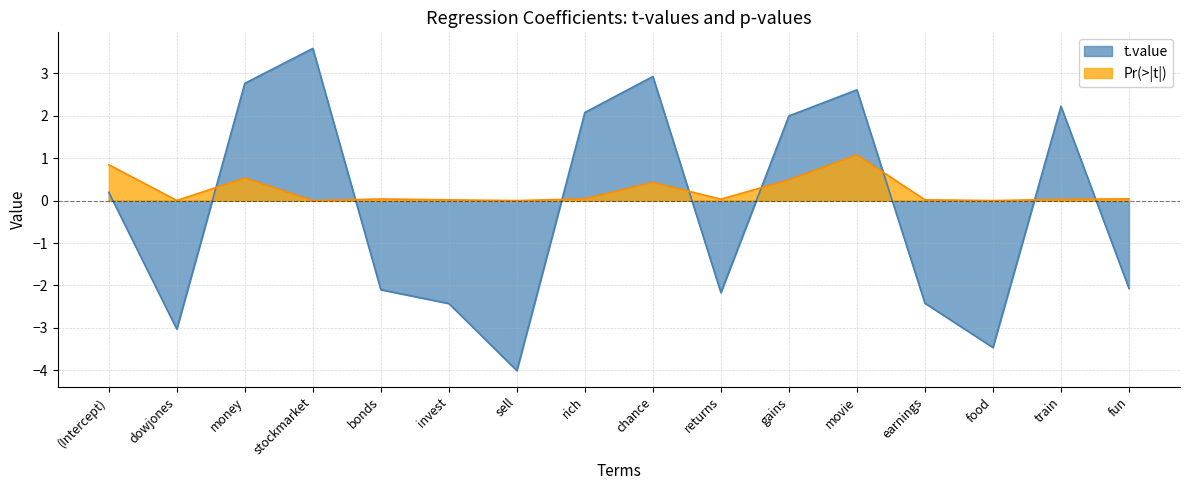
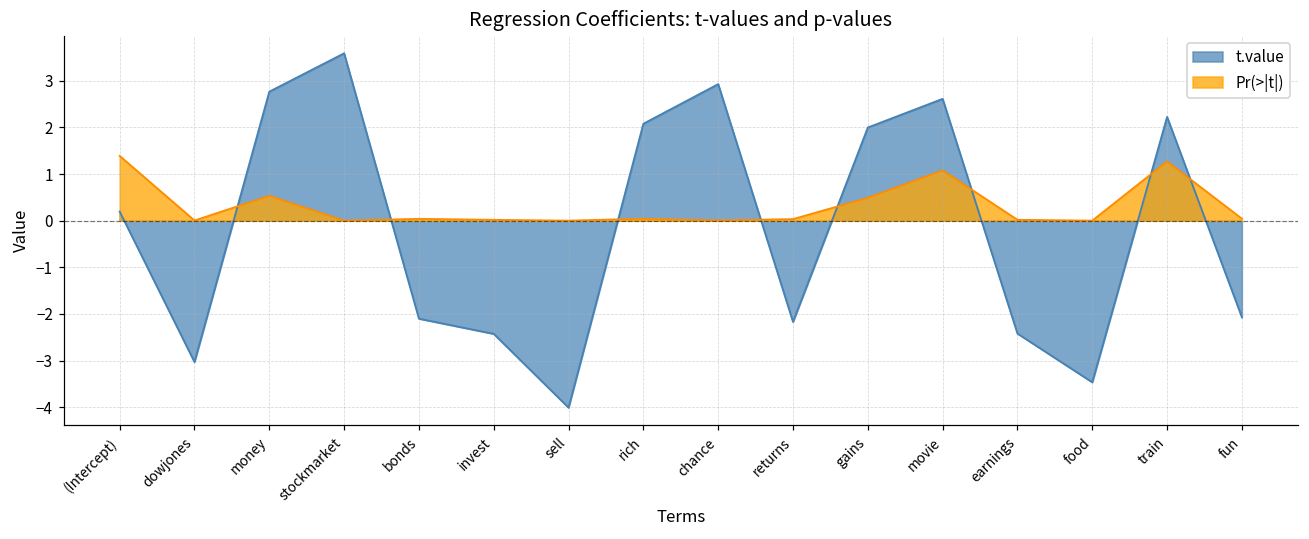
  {
    "Pr(>|t|)": {
-     "(Intercept)": 0.8,
+     "(Intercept)": 1.4,
      "money": 0.5,
      "stockmarket": 0.0,
      "rich": 0.0,
-     "chance": 0.4,
+     "chance": 0.0,
      "gains": 0.5,
      "movie": 1.1,
-     "train": 0.0
+     "train": 1.3
    }
  }
